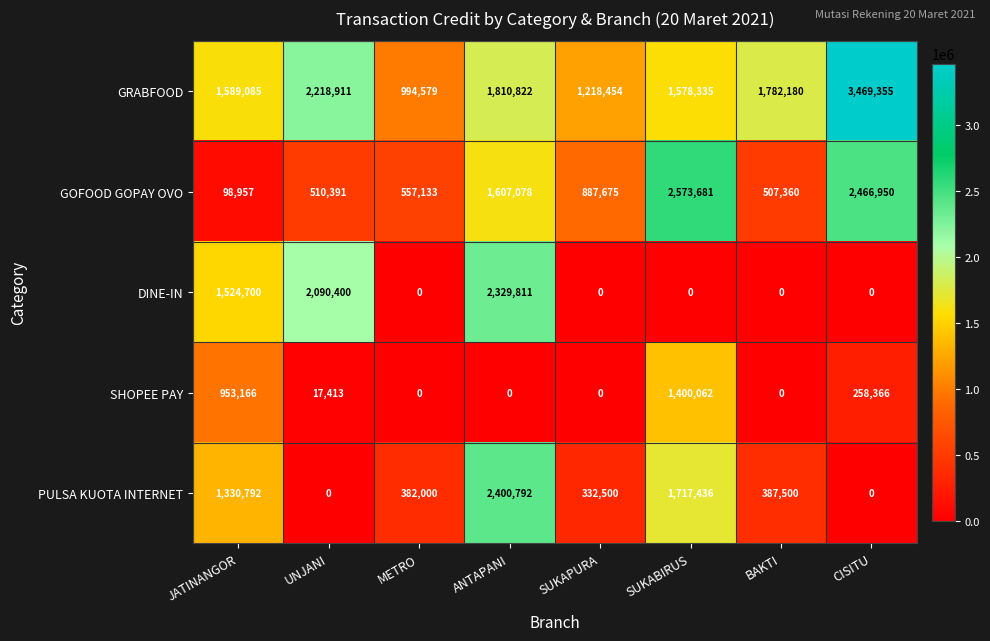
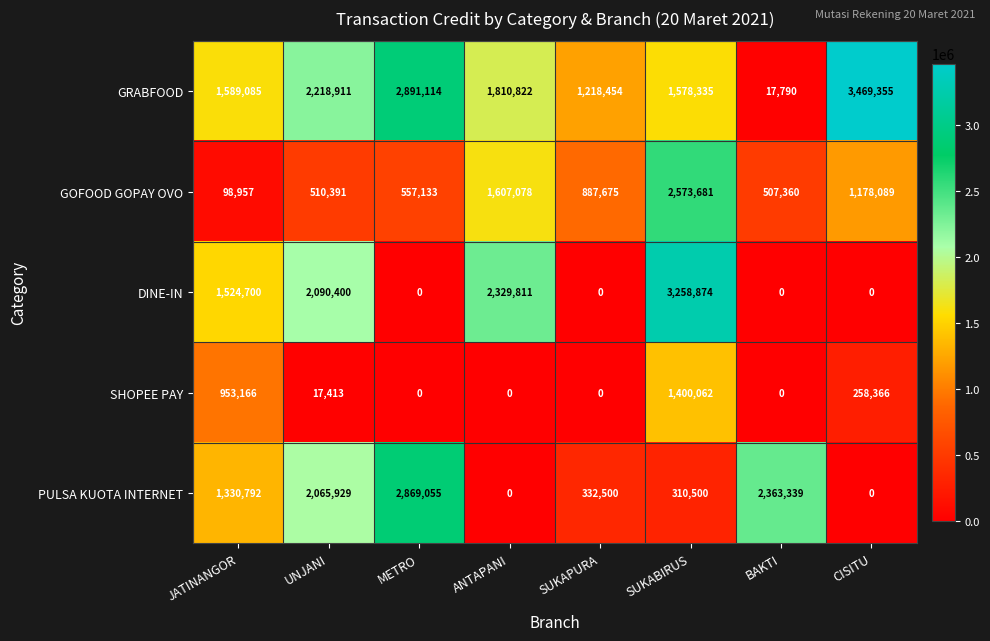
  {
    "GRABFOOD": {
      "JATINANGOR": "1,589,085",
      "UNJANI": "2,218,911",
-     "METRO": "994,579",
+     "METRO": "2,891,114",
      "ANTAPANI": "1,810,822",
      "SUKAPURA": "1,218,454",
      "SUKABIRUS": "1,578,335",
-     "BAKTI": "1,782,180",
+     "BAKTI": "17,790",
      "CISITU": "3,469,355"
    },
    "GOFOOD GOPAY OVO": {
      "JATINANGOR": "98,957",
      "UNJANI": "510,391",
      "METRO": "557,133",
      "ANTAPANI": "1,607,078",
      "SUKAPURA": "887,675",
      "SUKABIRUS": "2,573,681",
      "BAKTI": "507,360",
-     "CISITU": "2,466,950"
+     "CISITU": "1,178,089"
    },
    "DINE-IN": {
      "JATINANGOR": "1,524,700",
      "UNJANI": "2,090,400",
      "METRO": "0",
      "ANTAPANI": "2,329,811",
      "SUKAPURA": "0",
-     "SUKABIRUS": "0",
+     "SUKABIRUS": "3,258,874",
      "BAKTI": "0",
      "CISITU": "0"
    },
    "SHOPEE PAY": {
      "JATINANGOR": "953,166",
      "UNJANI": "17,413",
      "METRO": "0",
      "ANTAPANI": "0",
      "SUKAPURA": "0",
      "SUKABIRUS": "1,400,062",
      "BAKTI": "0",
      "CISITU": "258,366"
    },
    "PULSA KUOTA INTERNET": {
      "JATINANGOR": "1,330,792",
-     "UNJANI": "0",
-     "METRO": "382,000",
-     "ANTAPANI": "2,400,792",
+     "UNJANI": "2,065,929",
+     "METRO": "2,869,055",
+     "ANTAPANI": "0",
      "SUKAPURA": "332,500",
-     "SUKABIRUS": "1,717,436",
-     "BAKTI": "387,500",
+     "SUKABIRUS": "310,500",
+     "BAKTI": "2,363,339",
      "CISITU": "0"
    }
  }
